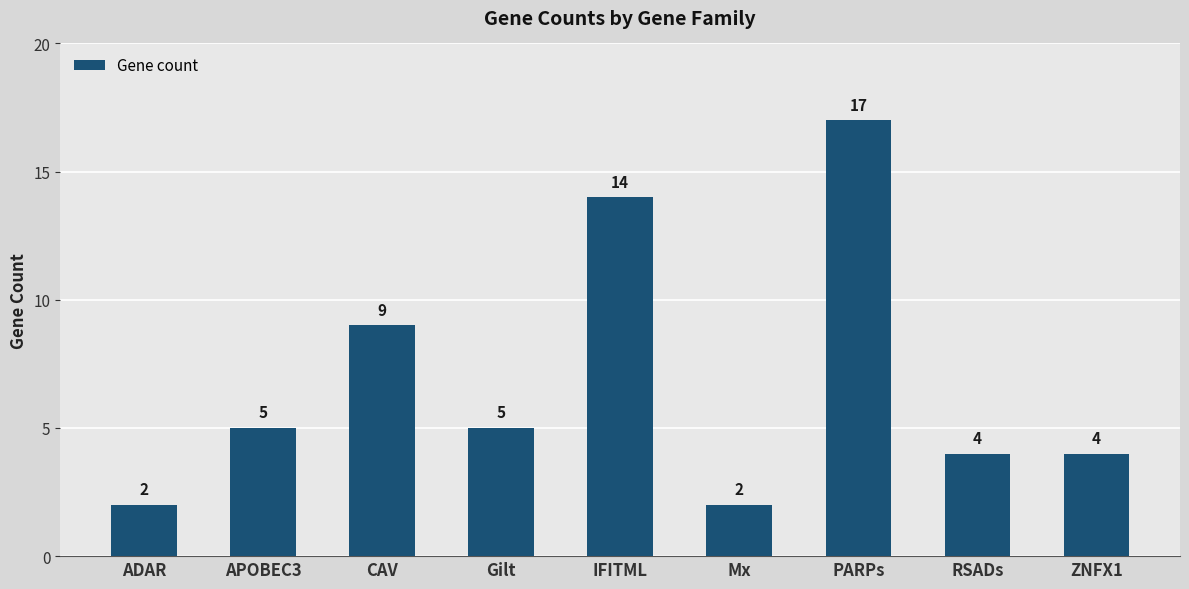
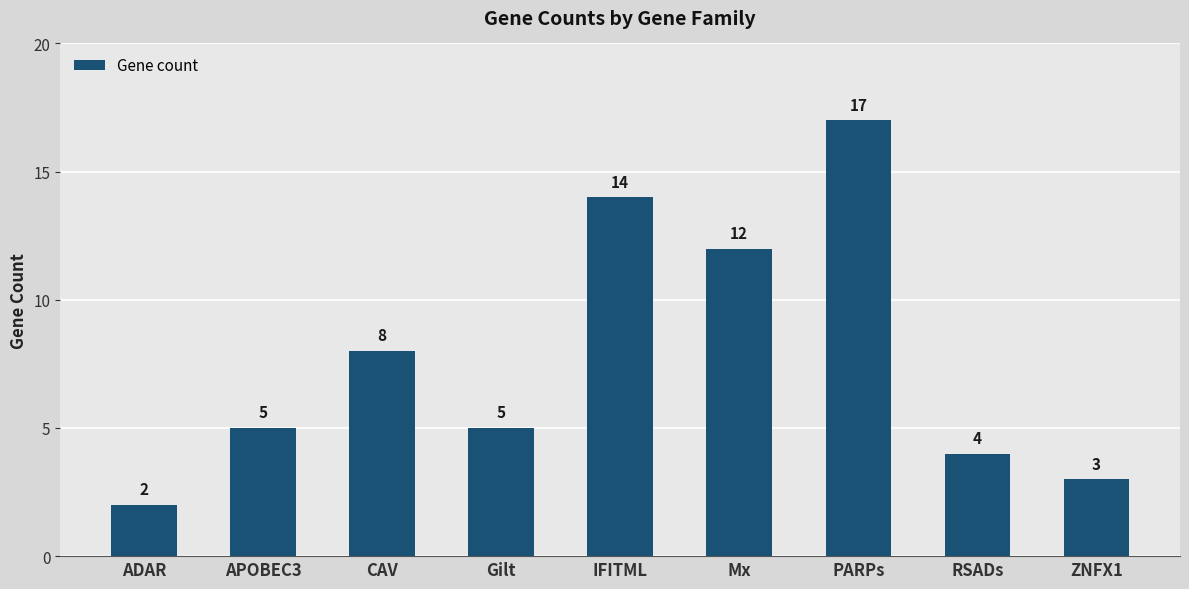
  {
    "ADAR": 2,
    "APOBEC3": 5,
-   "CAV": 9,
+   "CAV": 8,
    "Gilt": 5,
    "IFITML": 14,
-   "Mx": 2,
+   "Mx": 12,
    "PARPs": 17,
    "RSADs": 4,
-   "ZNFX1": 4
+   "ZNFX1": 3
  }
